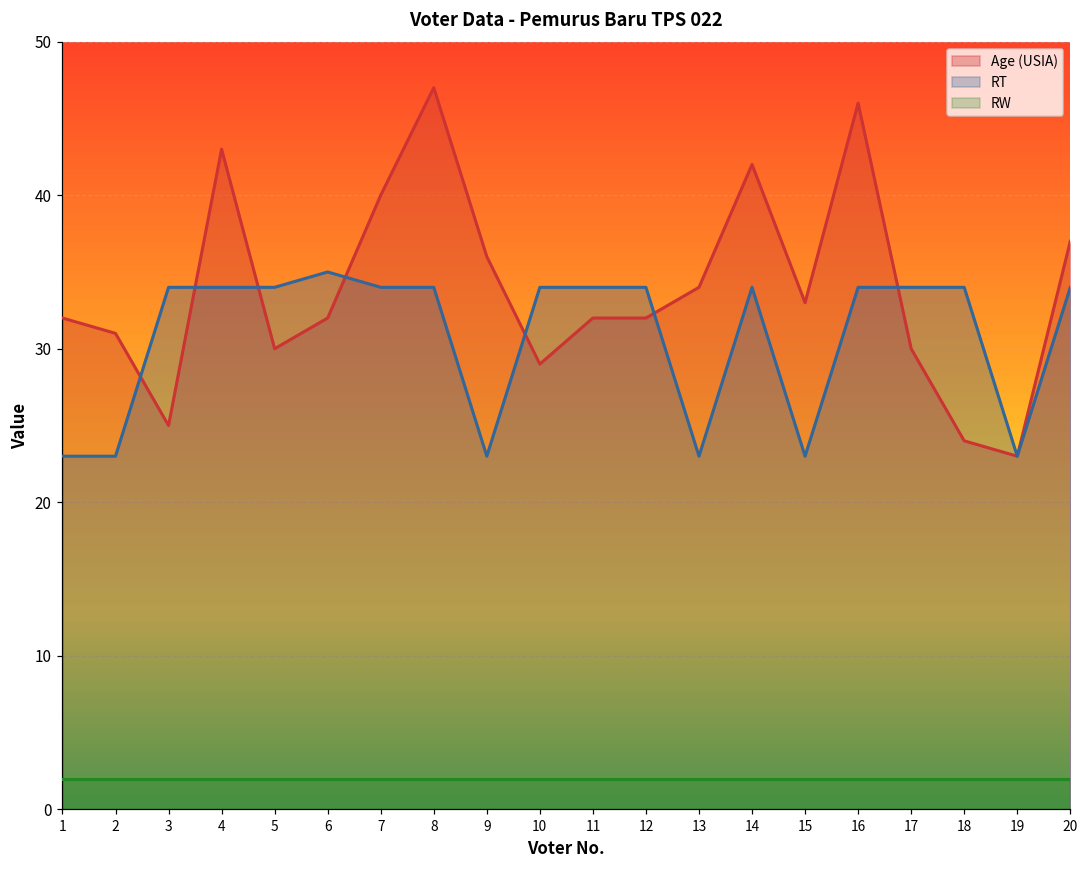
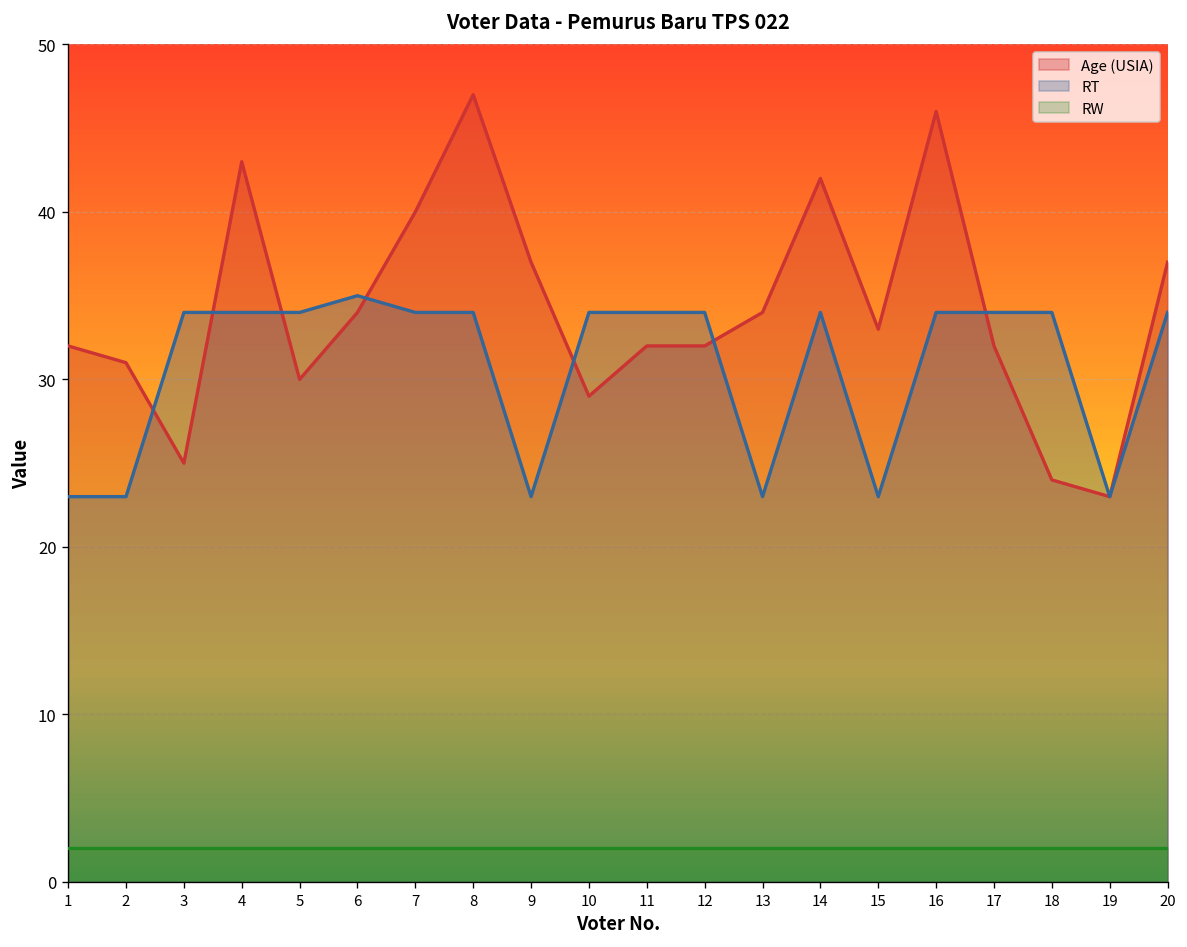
  {
    "Age (USIA)": {
      "1": 32,
      "2": 31,
      "3": 25,
      "4": 43,
      "5": 30,
-     "6": 32,
+     "6": 34,
      "7": 40,
      "8": 47,
-     "9": 36,
+     "9": 37,
      "10": 29,
      "11": 32,
      "12": 32,
      "13": 34,
      "14": 42,
      "15": 33,
      "16": 46,
-     "17": 30,
+     "17": 32,
      "18": 24,
      "20": 37
    }
  }
